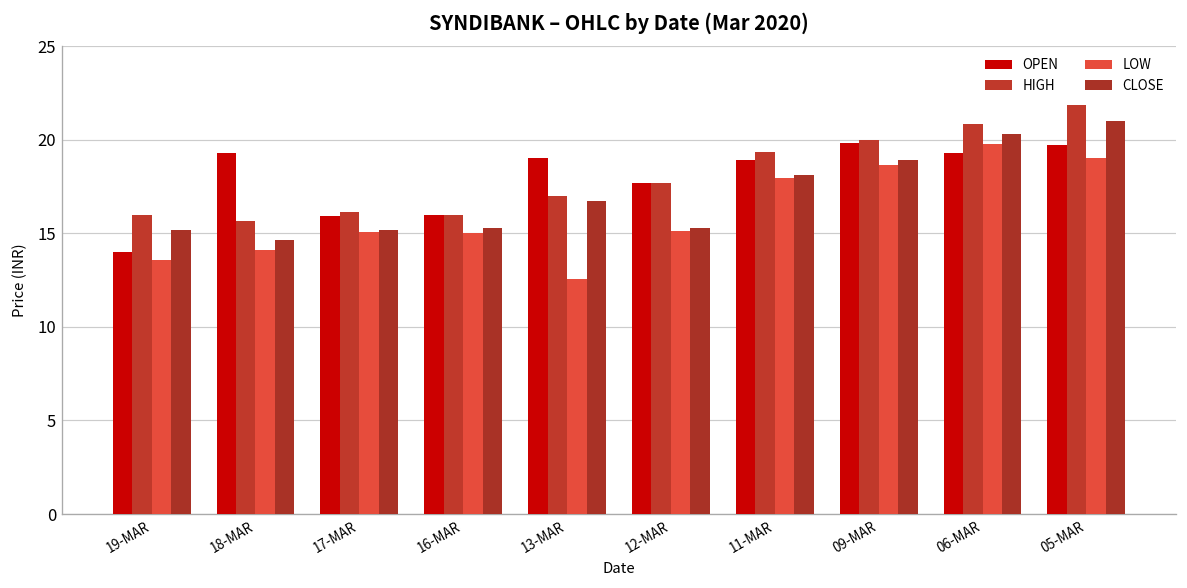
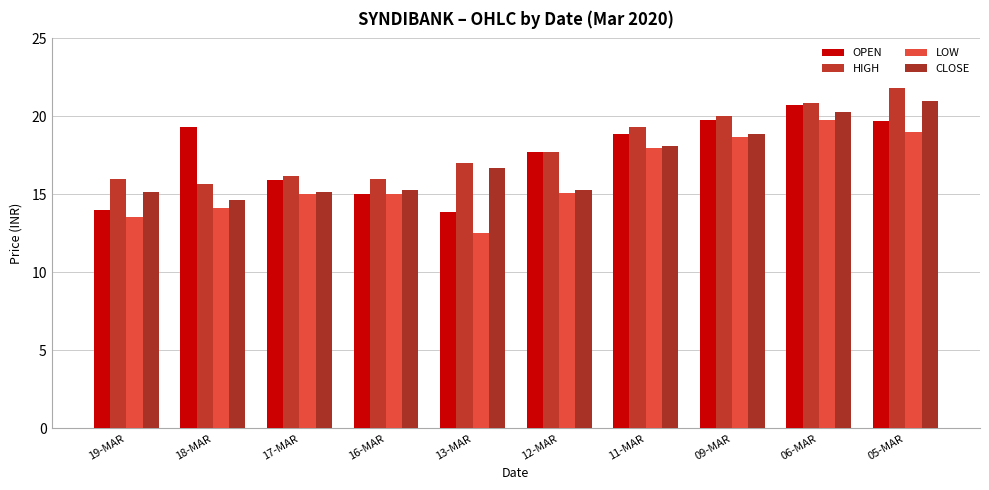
  {
    "OPEN": {
      "19-MAR": 14.0,
      "18-MAR": 19.3,
      "17-MAR": 15.9,
-     "16-MAR": 16,
-     "13-MAR": 19.0,
+     "16-MAR": 15,
+     "13-MAR": 13.9,
      "12-MAR": 17.7,
      "11-MAR": 18.9,
      "09-MAR": 19.8,
-     "06-MAR": 19.3,
+     "06-MAR": 20.8,
      "05-MAR": 19.7
    }
  }
